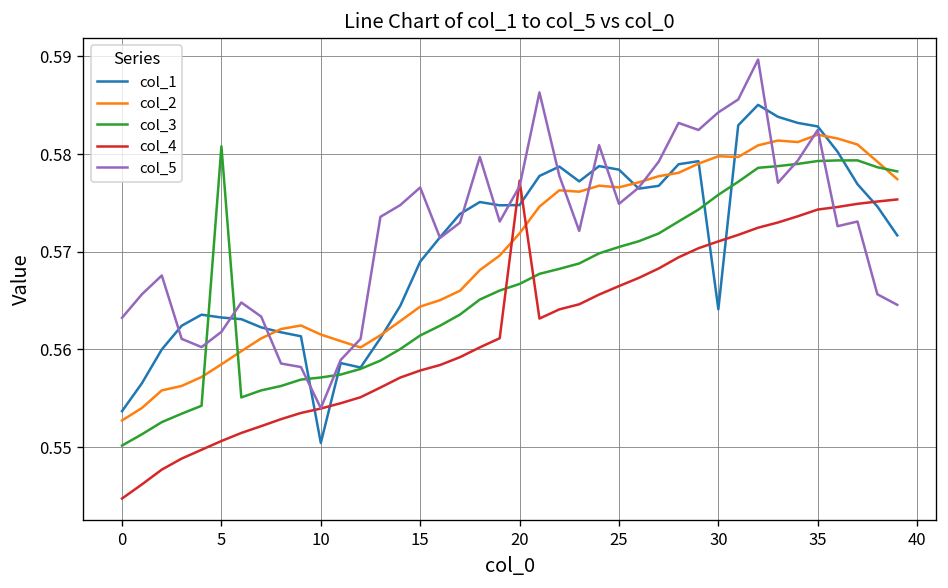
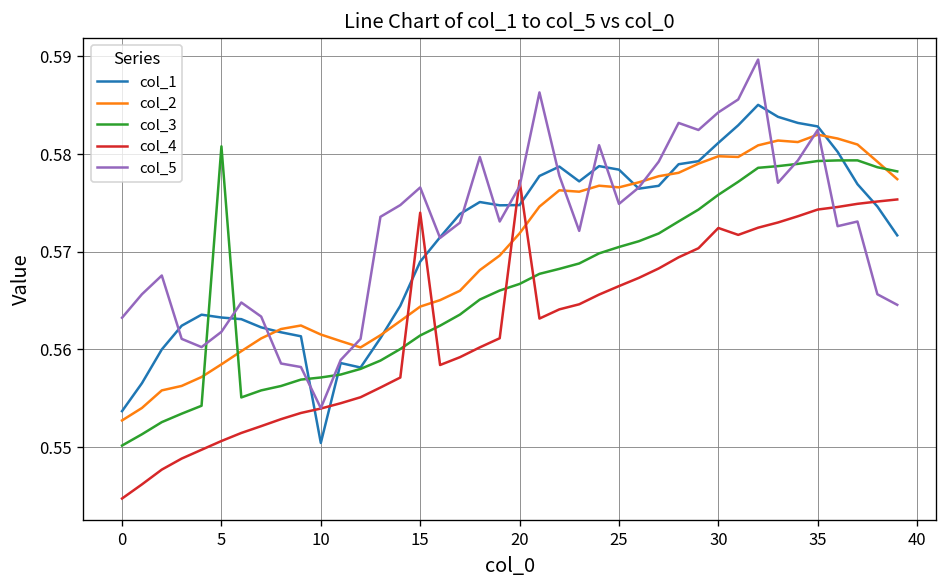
  {
    "col_1": {
      "0": 0.554,
      "5": 0.563,
      "10": 0.550,
      "15": 0.569,
      "20": 0.575,
      "25": 0.578,
-     "30": 0.564,
+     "30": 0.581,
      "35": 0.583
    },
    "col_2": {
      "0": 0.553,
      "5": 0.558,
      "10": 0.562,
      "15": 0.564,
      "20": 0.572,
      "25": 0.577,
      "30": 0.580,
      "35": 0.582
    },
    "col_3": {
      "0": 0.550,
      "5": 0.581,
      "10": 0.557,
      "15": 0.561,
      "20": 0.567,
      "25": 0.570,
      "30": 0.576,
      "35": 0.579
    },
    "col_4": {
      "0": 0.545,
      "5": 0.551,
-     "15": 0.558,
+     "15": 0.574,
      "20": 0.577,
      "25": 0.566,
-     "30": 0.571,
+     "30": 0.572,
      "35": 0.574
    },
    "col_5": {
      "0": 0.563,
      "5": 0.562,
      "15": 0.577,
      "20": 0.577,
      "25": 0.575,
      "30": 0.584,
      "35": 0.582
    }
  }
